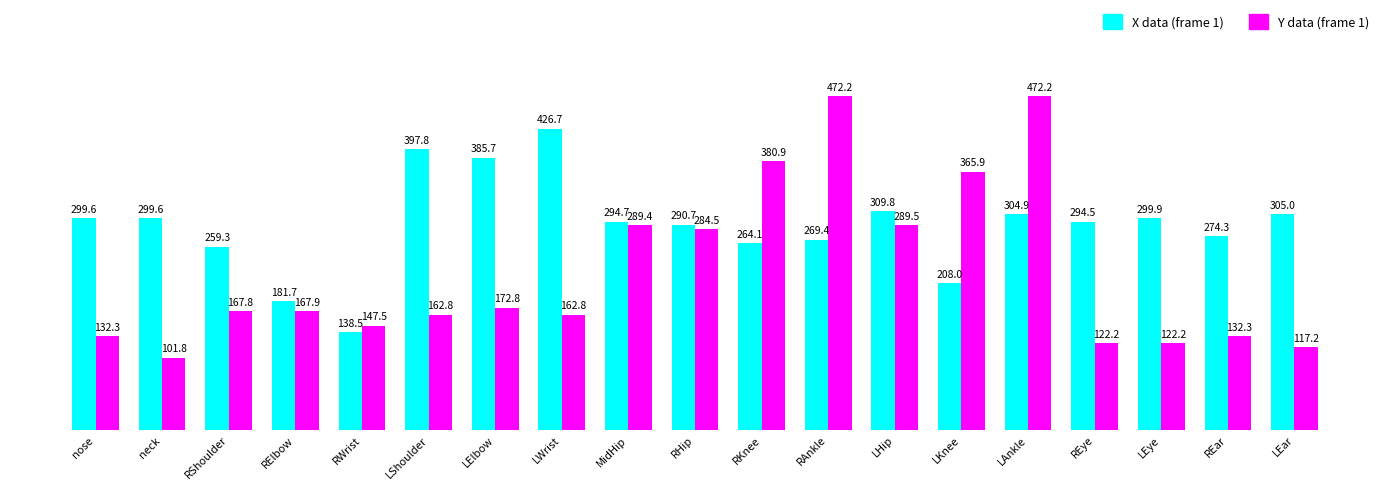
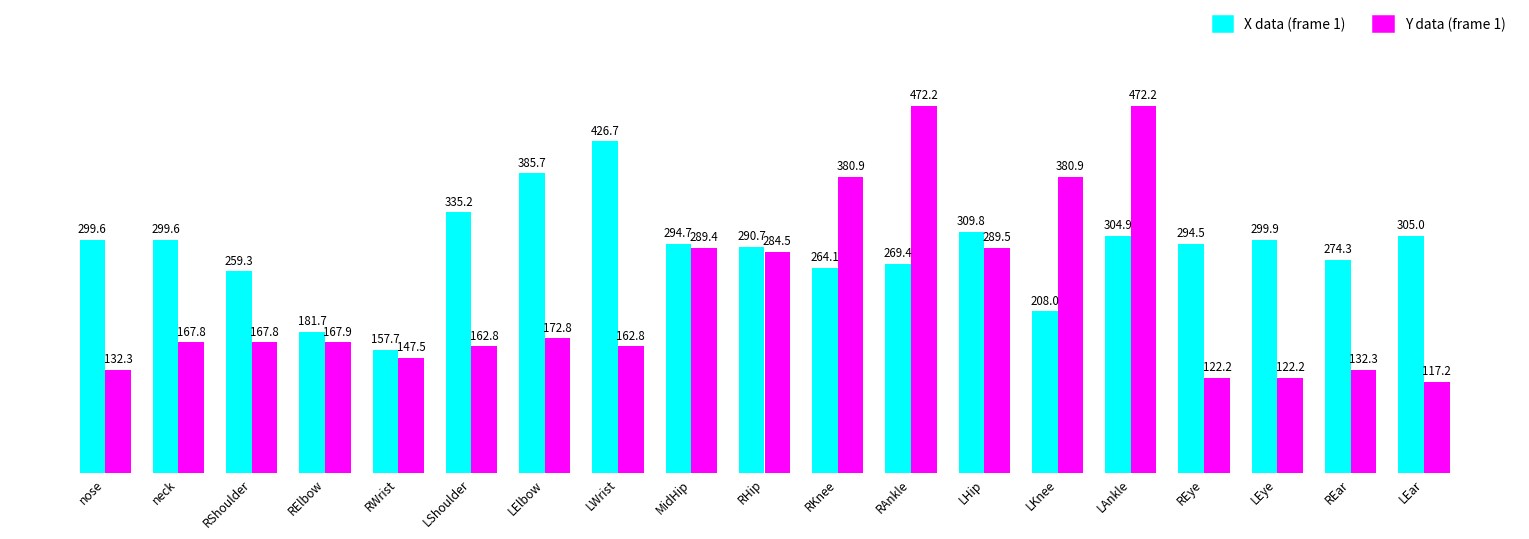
  {
    "X data (frame 1)": {
      "nose": 299.6,
      "neck": 299.6,
      "RShoulder": 259.3,
      "RElbow": 181.7,
-     "RWrist": 138.5,
-     "LShoulder": 397.8,
+     "RWrist": 157.7,
+     "LShoulder": 335.2,
      "LElbow": 385.7,
      "LWrist": 426.7,
      "MidHip": 294.7,
      "RHip": 290.7,
      "RKnee": 264.1,
      "RAnkle": 269.4,
      "LHip": 309.8,
      "LKnee": 208.0,
      "LAnkle": 304.9,
      "REye": 294.5,
      "LEye": 299.9,
      "REar": 274.3,
      "LEar": 305.0
    },
    "Y data (frame 1)": {
      "nose": 132.3,
-     "neck": 101.8,
+     "neck": 167.8,
      "RShoulder": 167.8,
      "RElbow": 167.9,
      "RWrist": 147.5,
      "LShoulder": 162.8,
      "LElbow": 172.8,
      "LWrist": 162.8,
      "MidHip": 289.4,
      "RHip": 284.5,
      "RKnee": 380.9,
      "RAnkle": 472.2,
      "LHip": 289.5,
-     "LKnee": 365.9,
+     "LKnee": 380.9,
      "LAnkle": 472.2,
      "REye": 122.2,
      "LEye": 122.2,
      "REar": 132.3,
      "LEar": 117.2
    }
  }
